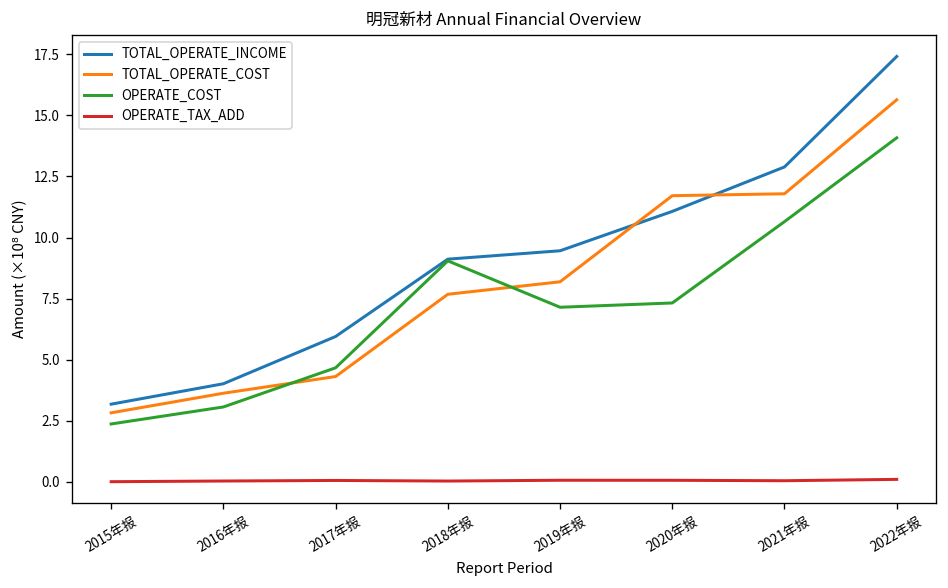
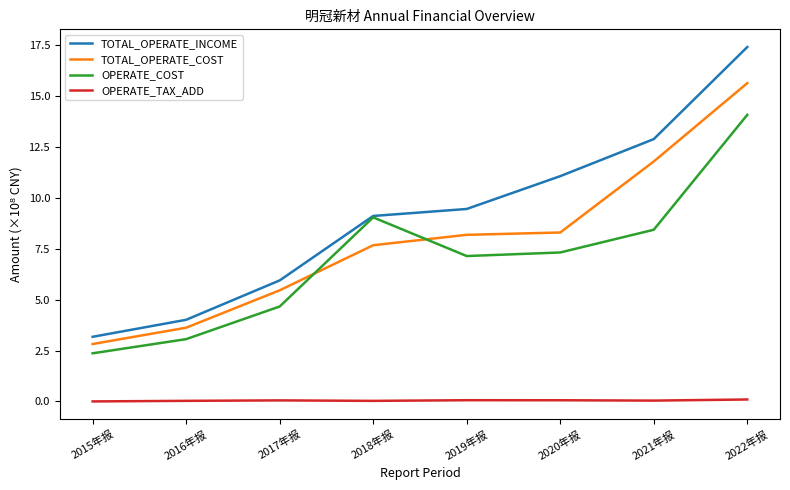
  {
    "TOTAL_OPERATE_INCOME": {
      "2015年报": 3.2,
      "2016年报": 4.0,
      "2017年报": 5.9,
      "2019年报": 9.5,
      "2020年报": 11.1,
      "2021年报": 12.9,
      "2022年报": 17.4
    },
    "TOTAL_OPERATE_COST": {
      "2015年报": 2.8,
      "2016年报": 3.6,
-     "2017年报": 4.3,
+     "2017年报": 5.5,
      "2018年报": 7.7,
      "2019年报": 8.2,
-     "2020年报": 11.7,
+     "2020年报": 8.3,
      "2021年报": 11.8,
      "2022年报": 15.6
    },
    "OPERATE_COST": {
      "2015年报": 2.4,
      "2016年报": 3.1,
      "2017年报": 4.7,
      "2019年报": 7.1,
      "2020年报": 7.3,
-     "2021年报": 10.7,
+     "2021年报": 8.4,
      "2022年报": 14.1
    },
    "OPERATE_TAX_ADD": {
      "2015年报": 0.0,
      "2016年报": 0.0,
      "2017年报": 0.1,
      "2018年报": 0.0,
      "2019年报": 0.1,
      "2020年报": 0.1,
      "2021年报": 0.0,
      "2022年报": 0.1
    }
  }
